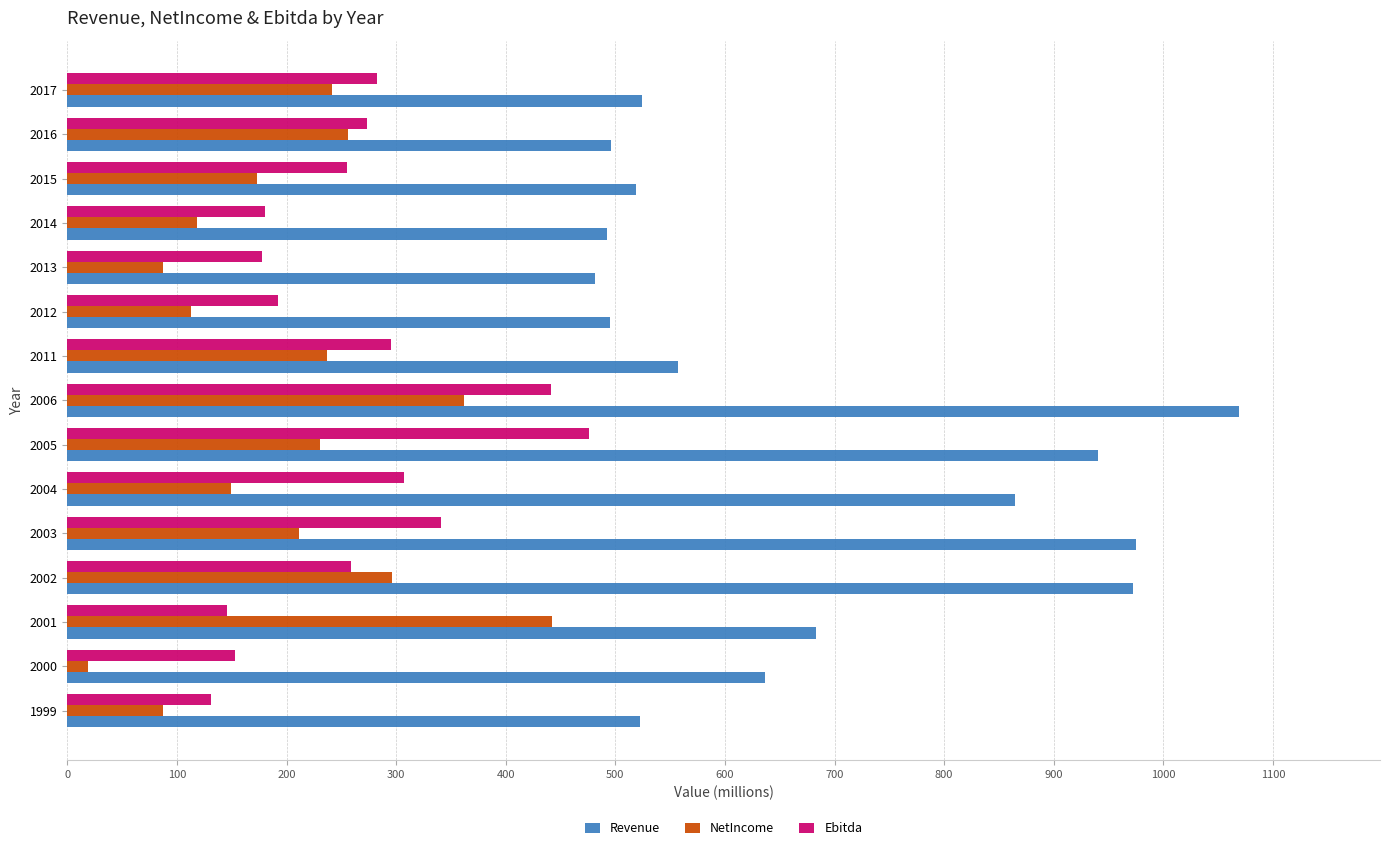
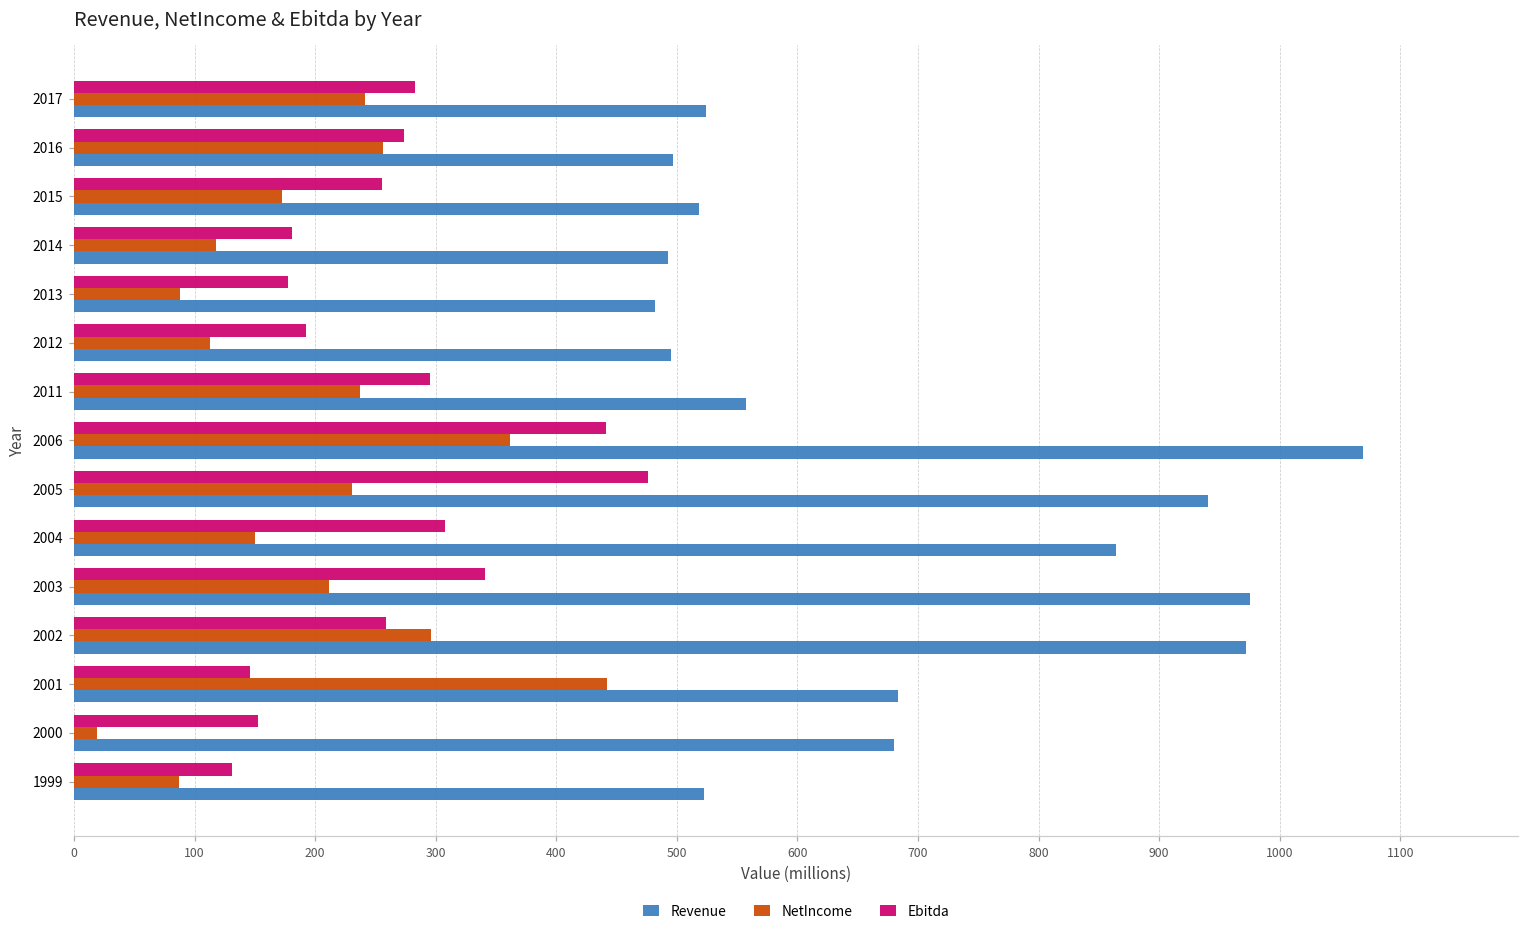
  {
    "Revenue": {
      "2017": 524,
      "2016": 496,
      "2015": 519,
      "2014": 492,
      "2013": 482,
      "2012": 495,
      "2011": 557,
      "2006": 1069,
      "2005": 940,
      "2004": 864,
      "2003": 975,
      "2002": 972,
      "2001": 683,
-     "2000": 637,
+     "2000": 680,
      "1999": 522
    },
    "NetIncome": {
      "2017": 241,
      "2016": 256,
      "2015": 173,
      "2014": 118,
      "2013": 88,
      "2012": 113,
      "2011": 237,
      "2006": 362,
      "2005": 230,
      "2004": 150,
      "2003": 212,
      "2002": 296,
      "2001": 442,
      "2000": 19,
      "1999": 87
    },
    "Ebitda": {
      "2017": 283,
      "2016": 274,
      "2015": 255,
      "2014": 181,
      "2013": 178,
      "2012": 193,
      "2011": 295,
      "2006": 441,
      "2005": 476,
      "2004": 307,
      "2003": 341,
      "2002": 259,
      "2001": 146,
      "2000": 153,
      "1999": 131
    }
  }
